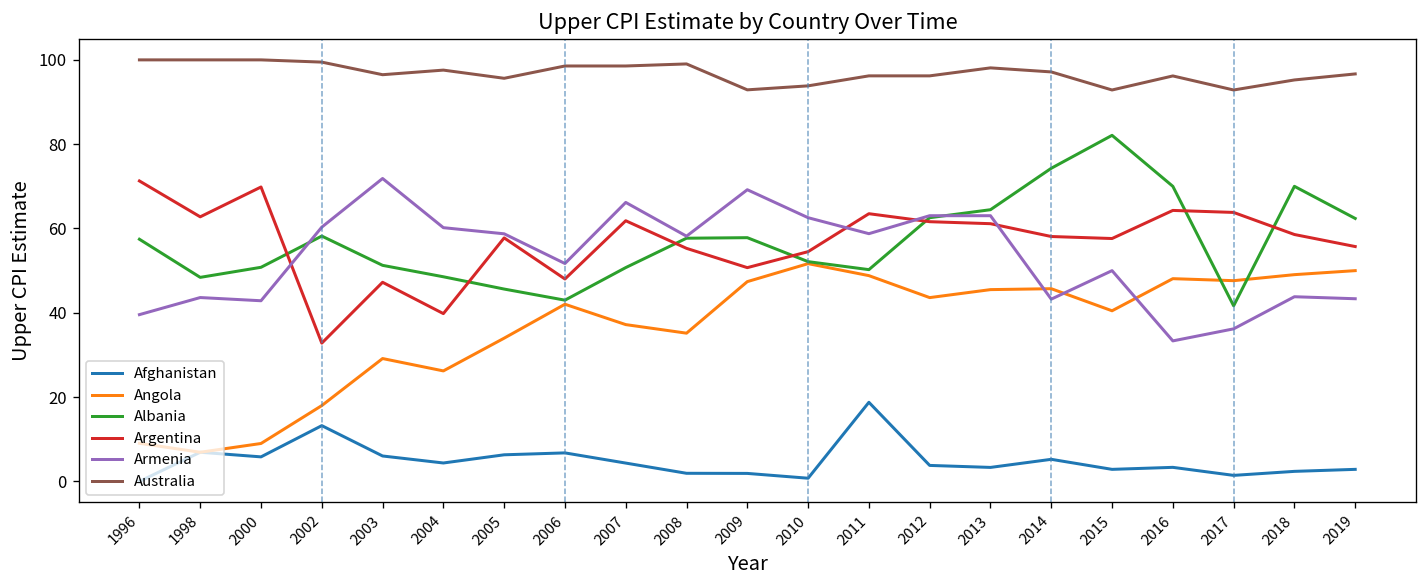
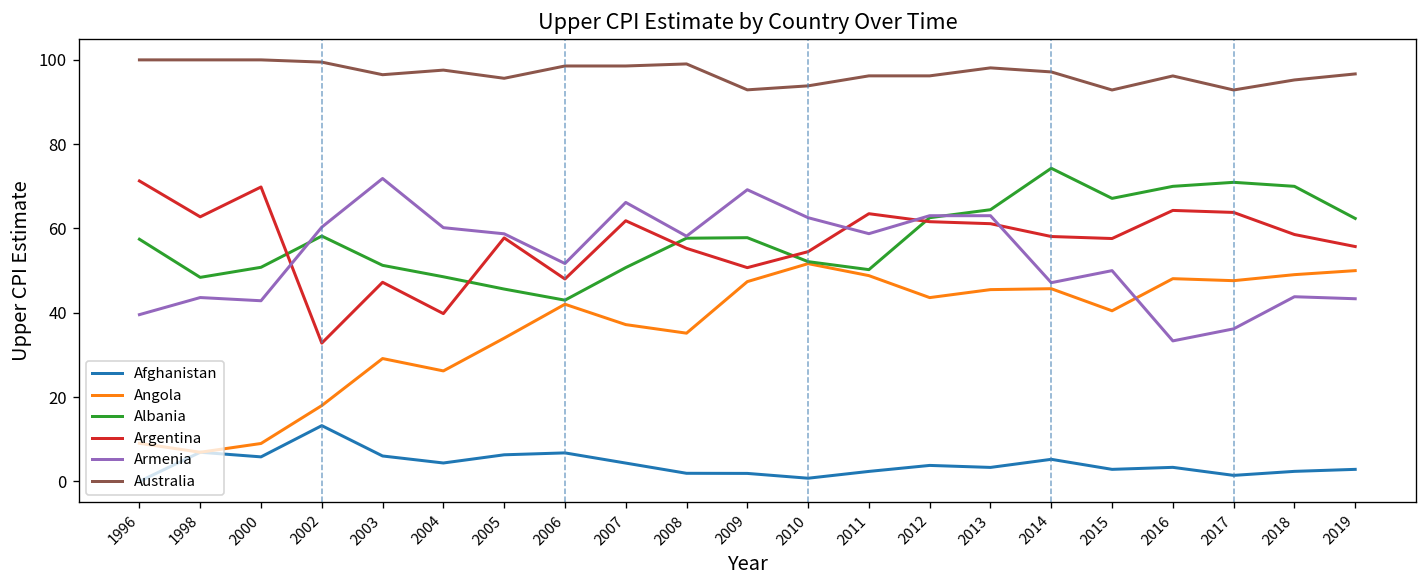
  {
    "Afghanistan": {
      "2000": 6,
      "2002": 13,
      "2003": 6,
      "2004": 4,
      "2005": 6,
      "2006": 7,
      "2007": 4,
      "2008": 2,
      "2009": 2,
      "2010": 1,
-     "2011": 19,
+     "2011": 2,
      "2012": 4,
      "2013": 3,
      "2014": 5,
      "2015": 3,
      "2016": 3,
      "2017": 1,
      "2018": 2,
      "2019": 3
    },
    "Angola": {
      "2000": 9,
      "2002": 18,
      "2003": 29,
      "2004": 26,
      "2005": 34,
      "2006": 42,
      "2007": 37,
      "2008": 35,
      "2009": 47,
      "2011": 49,
      "2012": 44,
      "2013": 45,
      "2014": 46,
      "2015": 40,
      "2016": 48,
      "2017": 48,
      "2018": 49,
      "2019": 50
    },
    "Albania": {
      "1996": 57,
      "1998": 48,
      "2000": 51,
      "2002": 58,
      "2003": 51,
      "2004": 49,
      "2005": 46,
      "2006": 43,
      "2007": 51,
      "2009": 58,
      "2011": 50,
      "2013": 64,
      "2014": 74,
-     "2015": 82,
+     "2015": 67,
      "2016": 70,
-     "2017": 42,
+     "2017": 71,
      "2018": 70,
      "2019": 62
    },
    "Argentina": {
      "1996": 71,
      "1998": 63,
      "2000": 70,
      "2002": 33,
      "2003": 47,
      "2004": 40,
      "2005": 58,
      "2006": 48,
      "2007": 62,
      "2008": 55,
      "2009": 51,
      "2010": 55,
      "2011": 64,
      "2012": 62,
      "2013": 61,
      "2014": 58,
      "2015": 58,
      "2016": 64,
      "2017": 64,
      "2018": 59,
      "2019": 56
    },
    "Armenia": {
      "1996": 40,
      "1998": 44,
      "2000": 43,
      "2002": 60,
      "2003": 72,
      "2004": 60,
      "2005": 59,
      "2006": 52,
      "2007": 66,
      "2009": 69,
      "2010": 63,
      "2011": 59,
      "2013": 63,
-     "2014": 43,
+     "2014": 47,
      "2015": 50,
      "2016": 33,
      "2017": 36,
      "2018": 44,
      "2019": 43
    },
    "Australia": {
      "1996": 100,
      "1998": 100,
      "2000": 100,
      "2002": 99,
      "2003": 96,
      "2004": 98,
      "2005": 96,
      "2006": 99,
      "2007": 99,
      "2008": 99,
      "2009": 93,
      "2010": 94,
      "2011": 96,
      "2012": 96,
      "2013": 98,
      "2014": 97,
      "2015": 93,
      "2016": 96,
      "2017": 93,
      "2018": 95,
      "2019": 97
    }
  }
